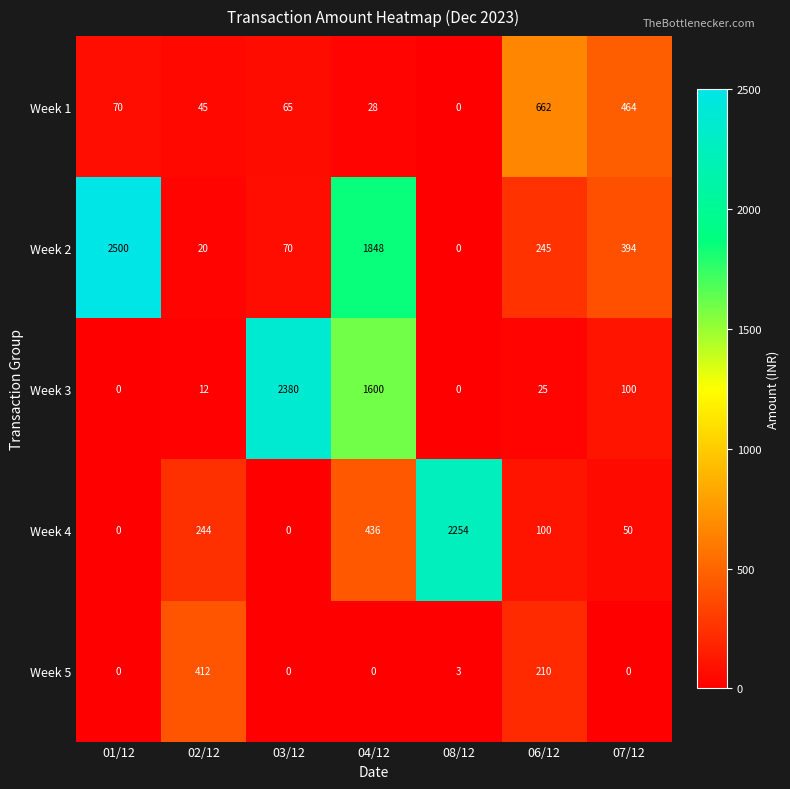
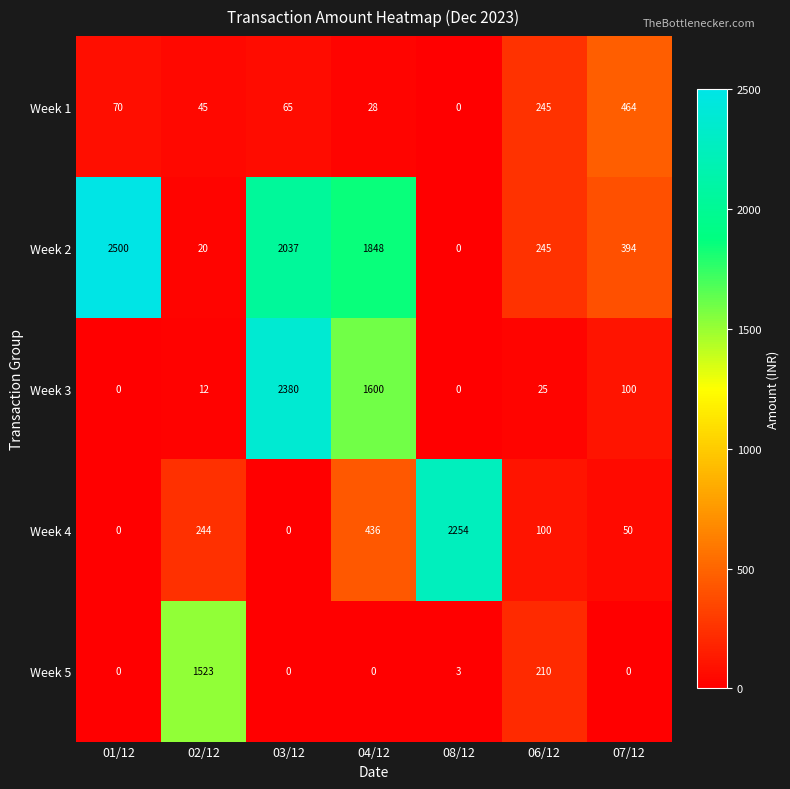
  {
    "Week 1": {
      "01/12": 70,
      "02/12": 45,
      "03/12": 65,
      "04/12": 28,
      "08/12": 0,
-     "06/12": 662,
+     "06/12": 245,
      "07/12": 464
    },
    "Week 2": {
      "01/12": 2500,
      "02/12": 20,
-     "03/12": 70,
+     "03/12": 2037,
      "04/12": 1848,
      "08/12": 0,
      "06/12": 245,
      "07/12": 394
    },
    "Week 3": {
      "01/12": 0,
      "02/12": 12,
      "03/12": 2380,
      "04/12": 1600,
      "08/12": 0,
      "06/12": 25,
      "07/12": 100
    },
    "Week 4": {
      "01/12": 0,
      "02/12": 244,
      "03/12": 0,
      "04/12": 436,
      "08/12": 2254,
      "06/12": 100,
      "07/12": 50
    },
    "Week 5": {
      "01/12": 0,
-     "02/12": 412,
+     "02/12": 1523,
      "03/12": 0,
      "04/12": 0,
      "08/12": 3,
      "06/12": 210,
      "07/12": 0
    }
  }
